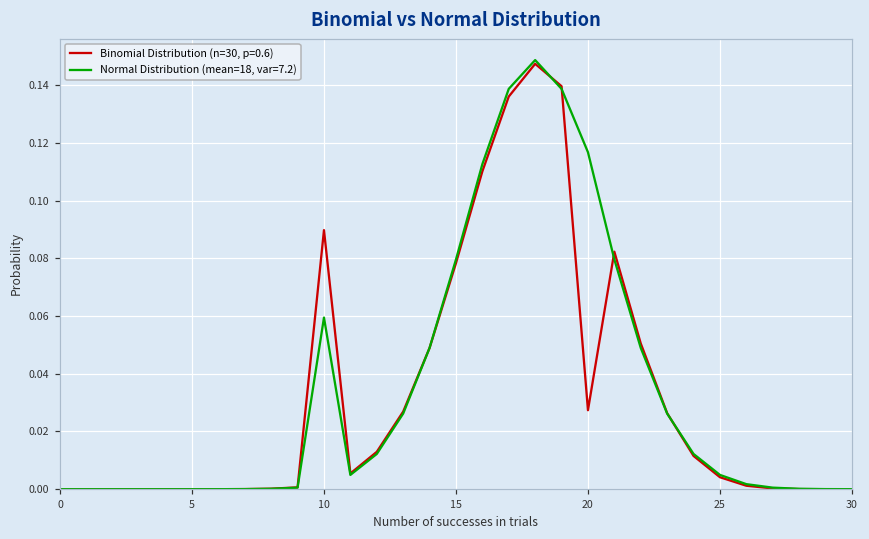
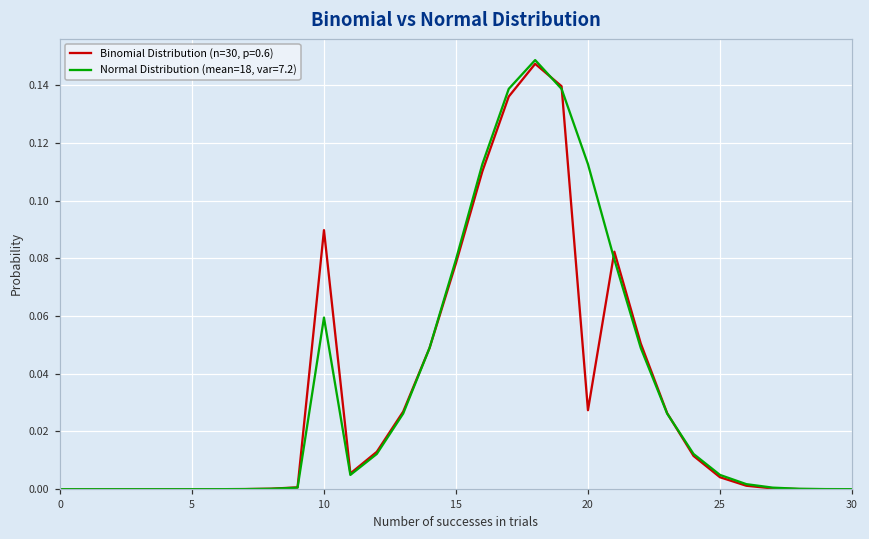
  {
    "Binomial Distribution (n=30, p=0.6)": {
      "10": 0.090,
      "15": 0.078,
      "20": 0.027
    },
    "Normal Distribution (mean=18, var=7.2)": {
      "10": 0.059,
      "15": 0.080,
-     "20": 0.117
+     "20": 0.113
    }
  }
